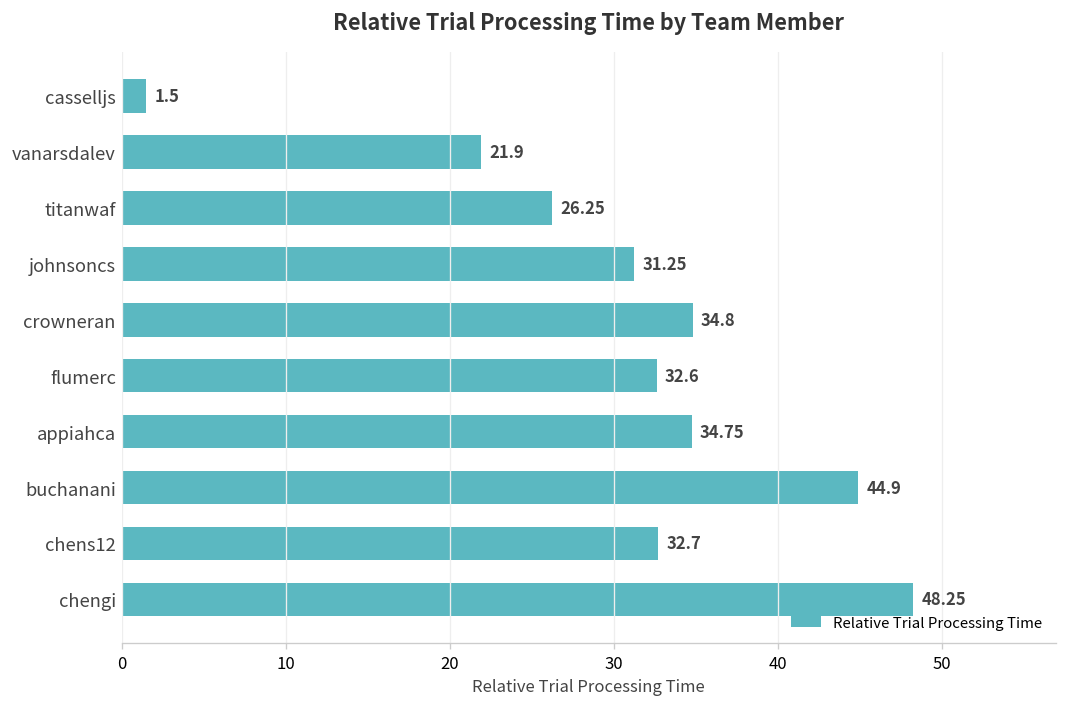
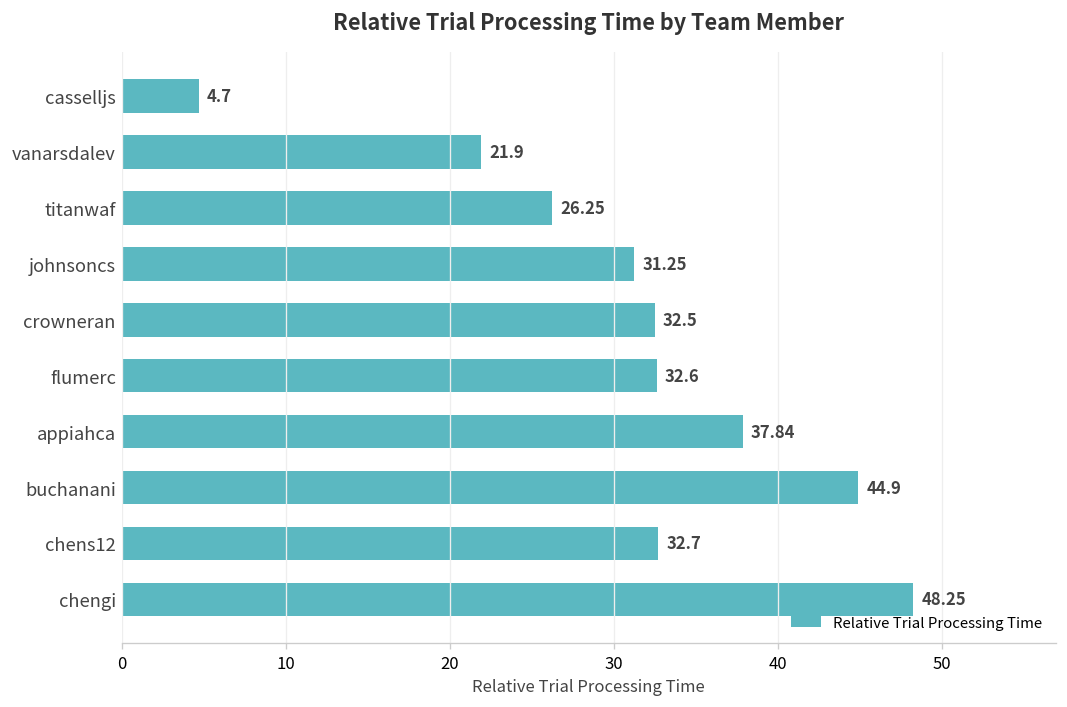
  {
-   "casselljs": 1.5,
+   "casselljs": 4.7,
    "vanarsdalev": 21.9,
    "titanwaf": 26.25,
    "johnsoncs": 31.25,
-   "crowneran": 34.8,
+   "crowneran": 32.5,
    "flumerc": 32.6,
-   "appiahca": 34.75,
+   "appiahca": 37.84,
    "buchanani": 44.9,
    "chens12": 32.7,
    "chengi": 48.25
  }
